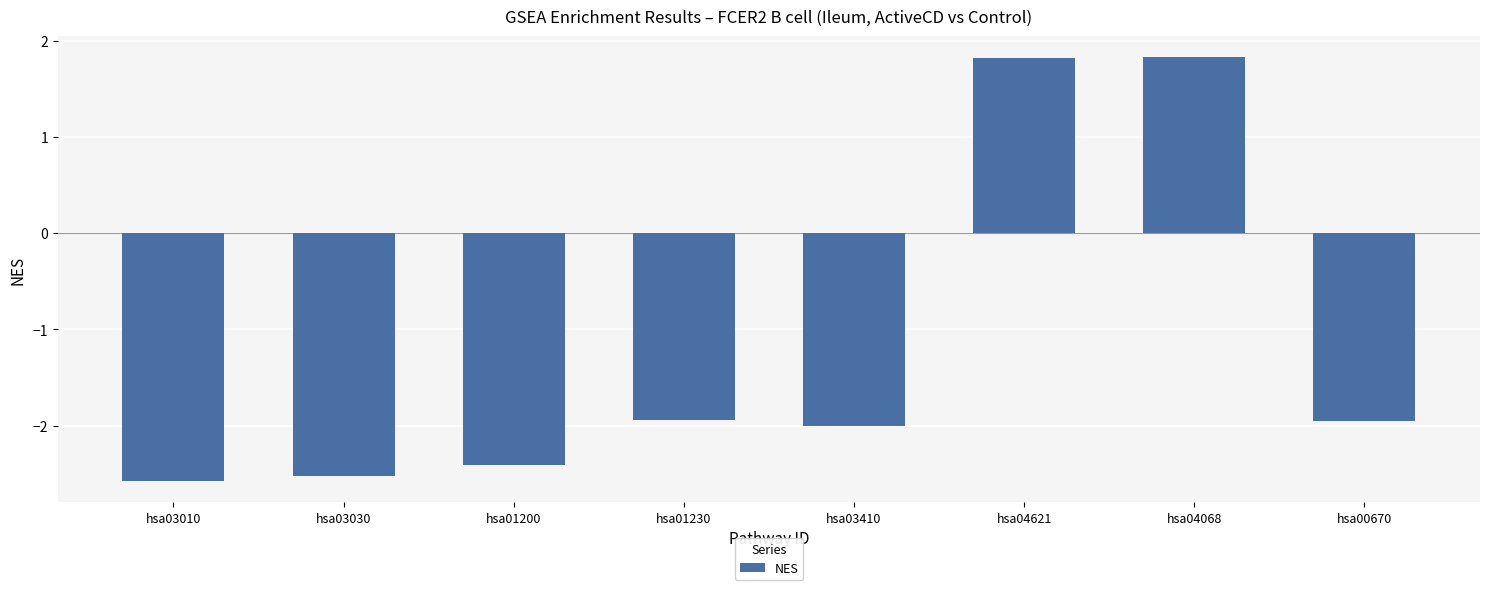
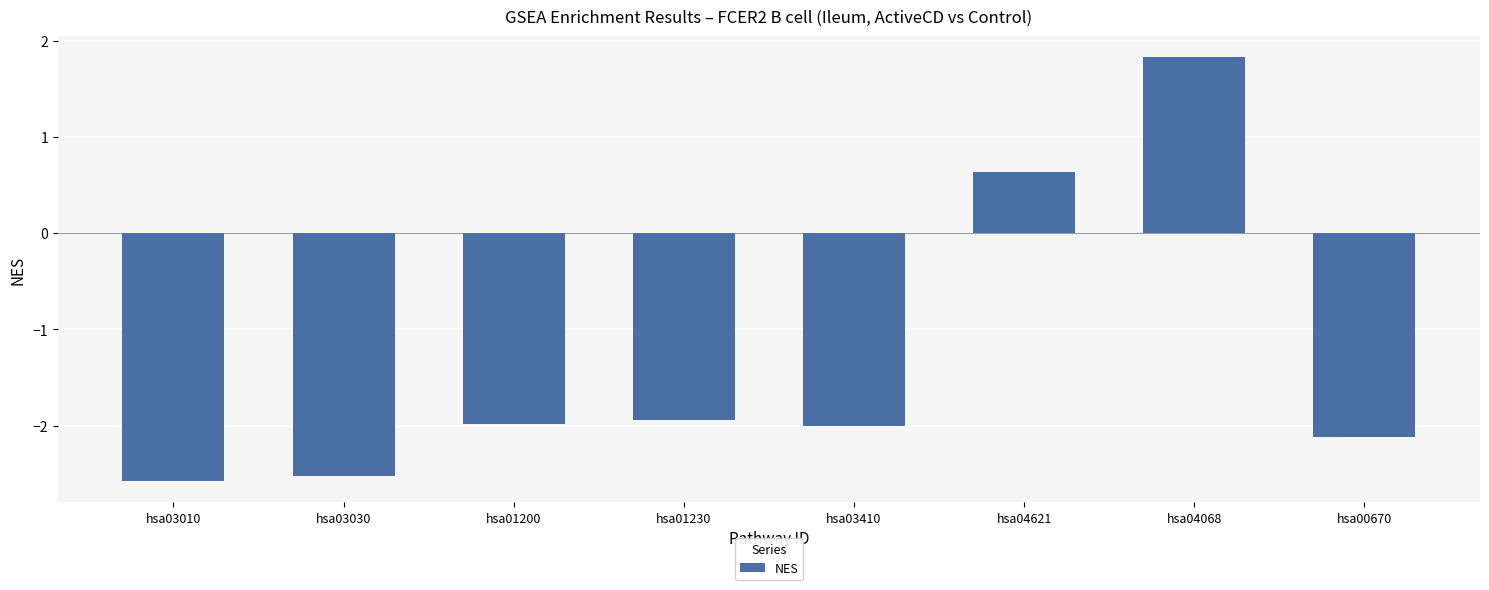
  {
    "hsa03010": -2.6,
    "hsa03030": -2.5,
-   "hsa01200": -2.4,
+   "hsa01200": -2.0,
    "hsa01230": -1.9,
    "hsa03410": -2.0,
-   "hsa04621": 1.8,
+   "hsa04621": 0.6,
    "hsa04068": 1.8,
-   "hsa00670": -2.0
+   "hsa00670": -2.1
  }
